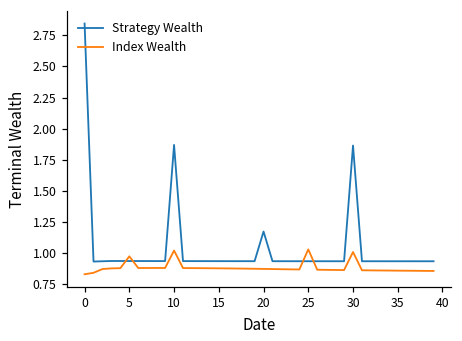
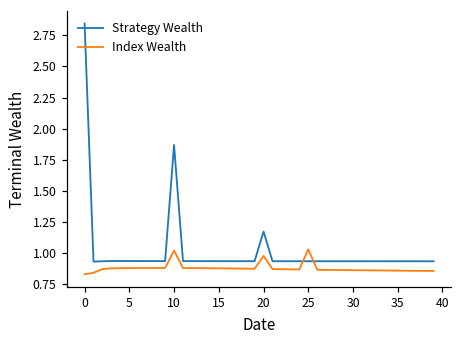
  {
    "Strategy Wealth": {
      "0": 2.84,
      "5": 0.94,
      "10": 1.87,
      "15": 0.94,
      "20": 1.17,
      "25": 0.94,
-     "30": 1.86,
+     "30": 0.94,
      "35": 0.94
    },
    "Index Wealth": {
      "0": 0.83,
-     "5": 0.98,
+     "5": 0.88,
      "10": 1.02,
      "15": 0.88,
-     "20": 0.87,
+     "20": 0.98,
      "25": 1.03,
-     "30": 1.01,
+     "30": 0.86,
      "35": 0.86
    }
  }
